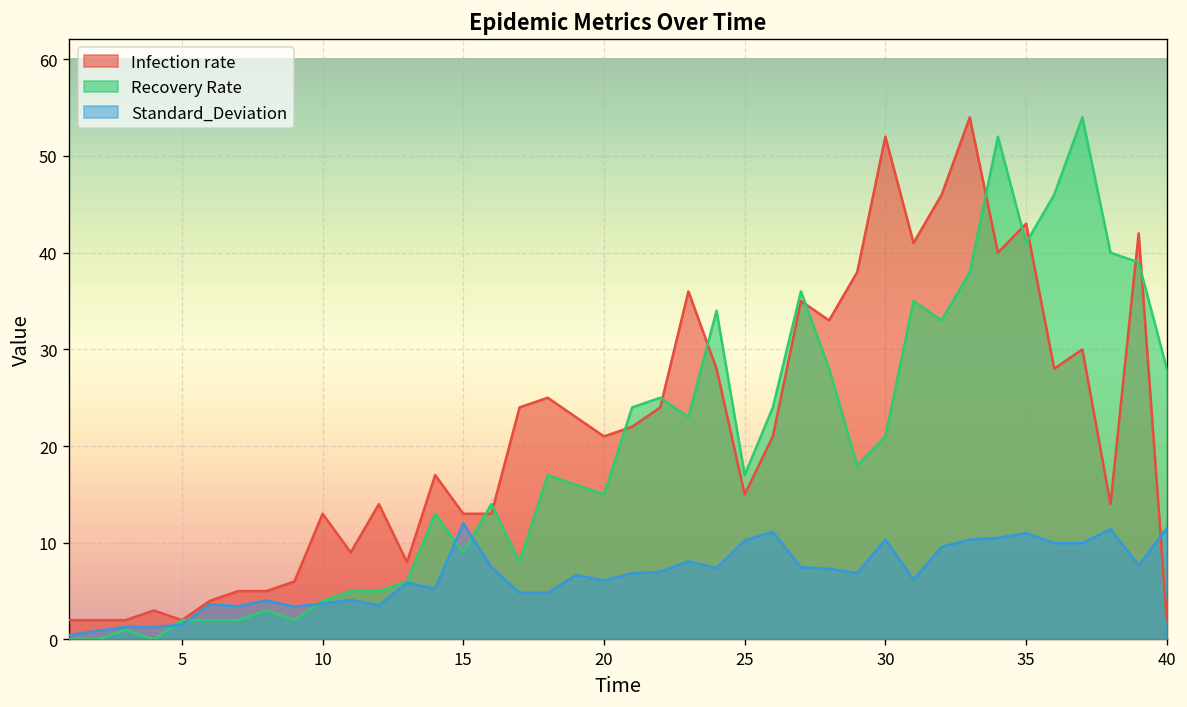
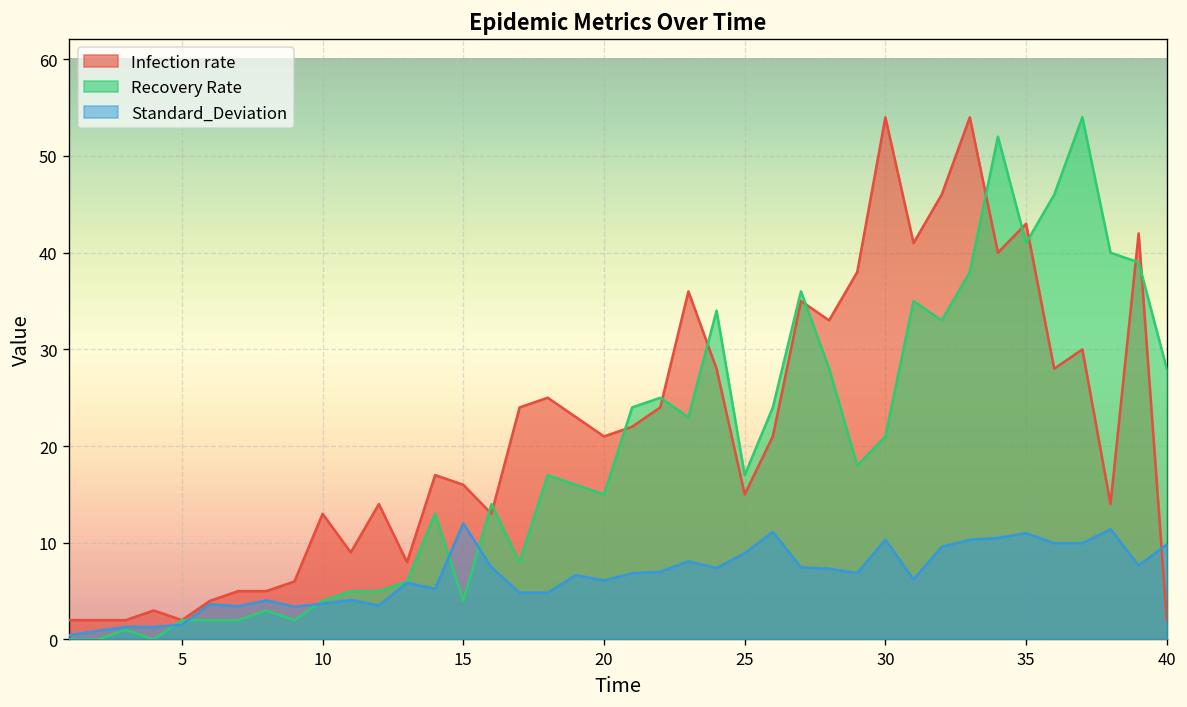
  {
    "Infection rate": {
      "10": 13,
-     "15": 13,
+     "15": 16,
      "20": 21,
      "25": 15,
-     "30": 52,
+     "30": 54,
      "35": 43,
      "40": 2
    },
    "Recovery Rate": {
-     "15": 9,
+     "15": 4,
      "20": 15,
      "25": 17,
      "30": 21,
      "35": 41,
      "40": 28
    },
    "Standard_Deviation": {
      "5": 2,
      "15": 12,
      "20": 6,
-     "25": 10,
+     "25": 9,
      "30": 10,
      "35": 11,
-     "40": 11
+     "40": 10
    }
  }
